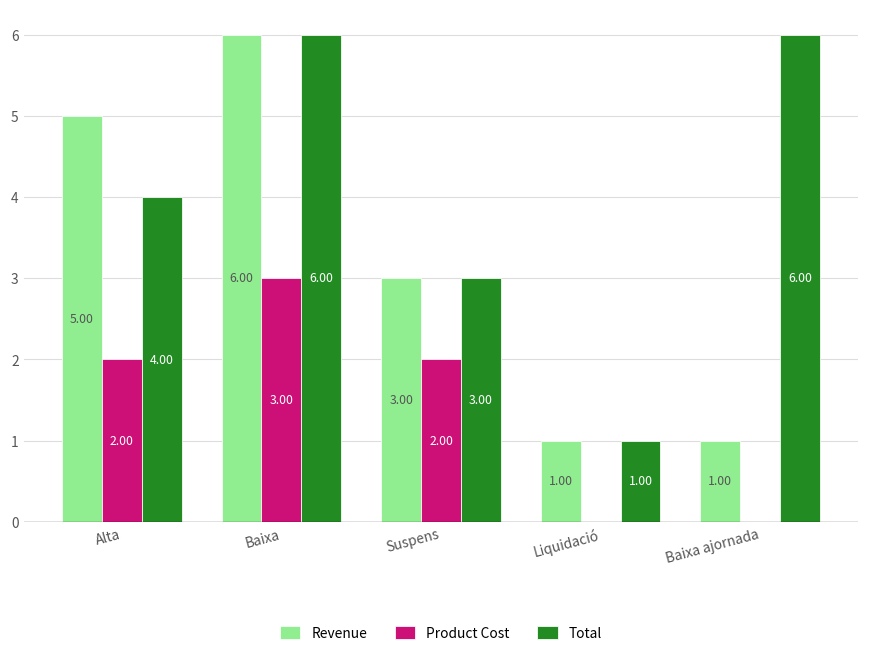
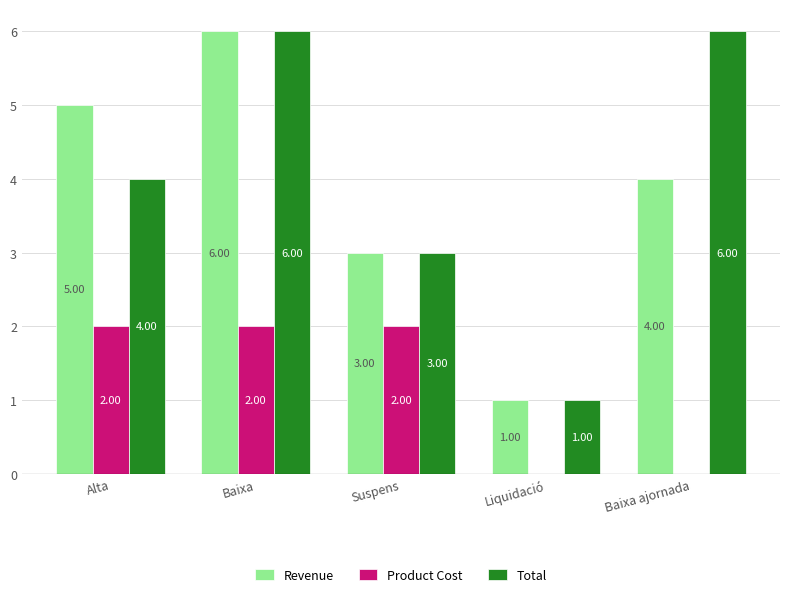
  {
    "Revenue": {
      "Alta": 5.00,
      "Baixa": 6.00,
      "Suspens": 3.00,
      "Liquidació": 1.00,
-     "Baixa ajornada": 1.00
+     "Baixa ajornada": 4.00
    },
    "Product Cost": {
      "Alta": 2.00,
-     "Baixa": 3.00,
+     "Baixa": 2.00,
      "Suspens": 2.00
    },
    "Total": {
      "Alta": 4.00,
      "Baixa": 6.00,
      "Suspens": 3.00,
      "Liquidació": 1.00,
      "Baixa ajornada": 6.00
    }
  }
